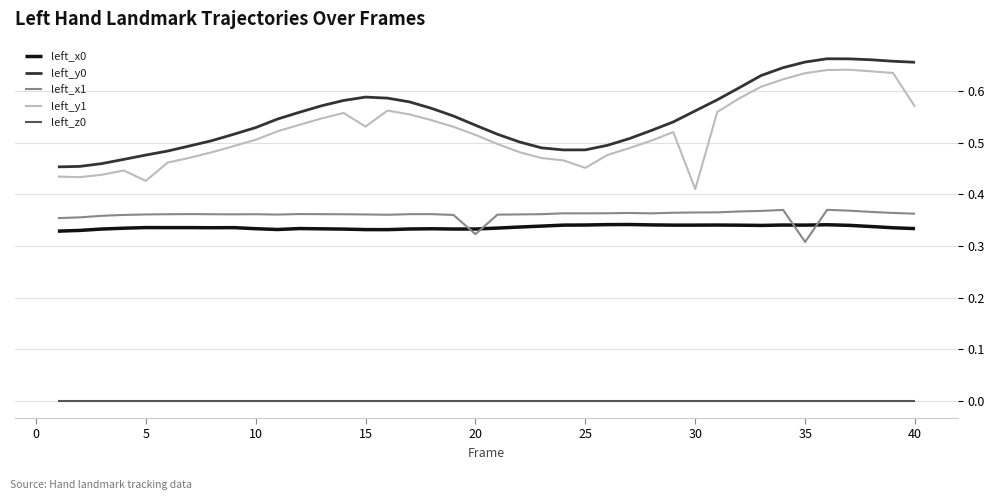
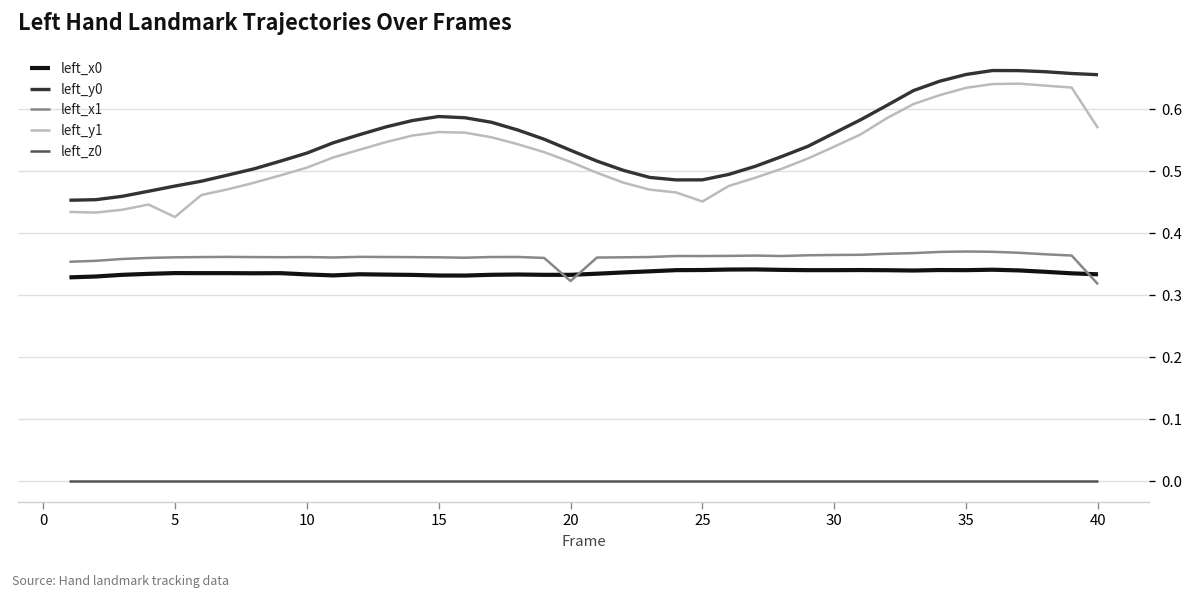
  {
    "left_x1": {
      "5": 0.36,
      "10": 0.36,
      "15": 0.36,
      "20": 0.32,
      "25": 0.36,
      "30": 0.37,
-     "35": 0.31,
-     "40": 0.36
+     "35": 0.37,
+     "40": 0.32
    },
    "left_y1": {
      "5": 0.43,
      "10": 0.51,
-     "15": 0.53,
+     "15": 0.56,
      "20": 0.52,
      "25": 0.45,
-     "30": 0.41,
+     "30": 0.54,
      "35": 0.63,
      "40": 0.57
    }
  }
